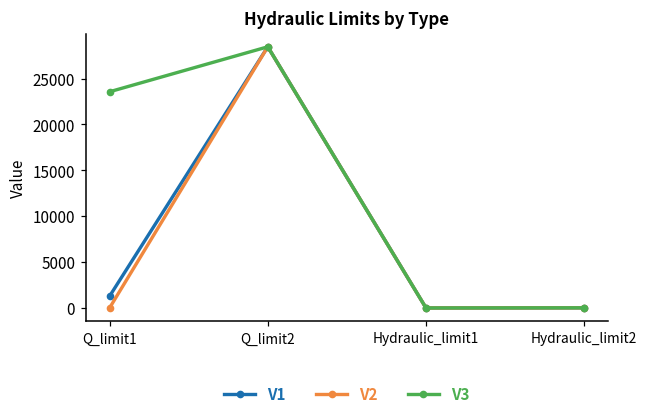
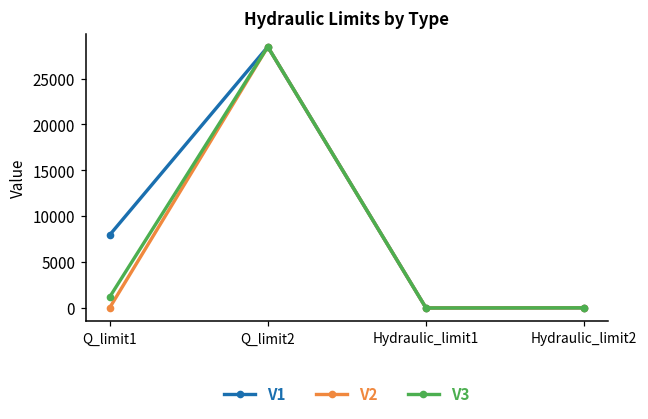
  {
    "V1": {
-     "Q_limit1": 1000
+     "Q_limit1": 8000
    },
    "V2": {
      "Q_limit1": 0
    },
    "V3": {
-     "Q_limit1": 24000
+     "Q_limit1": 1000
    }
  }
